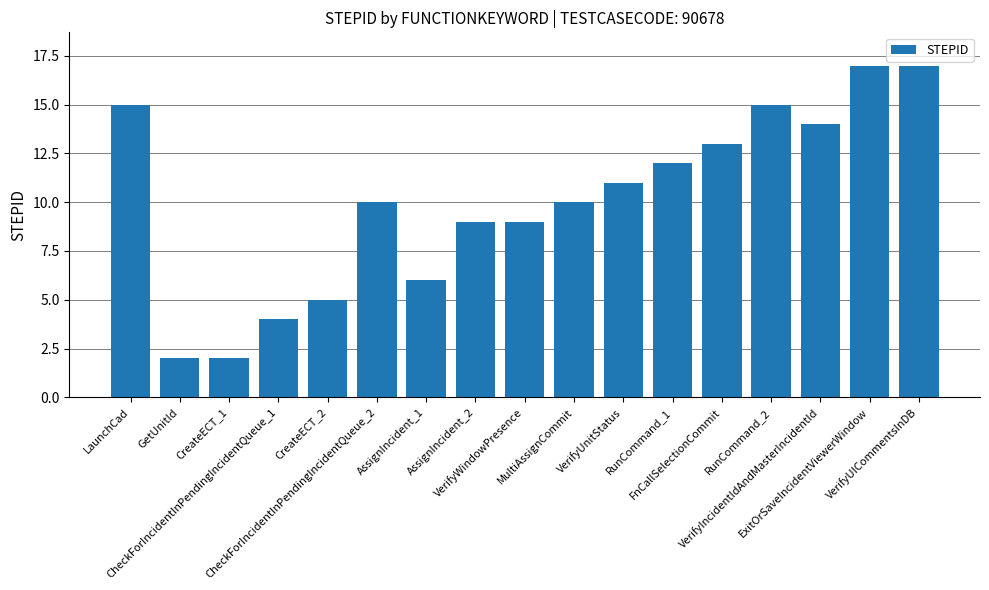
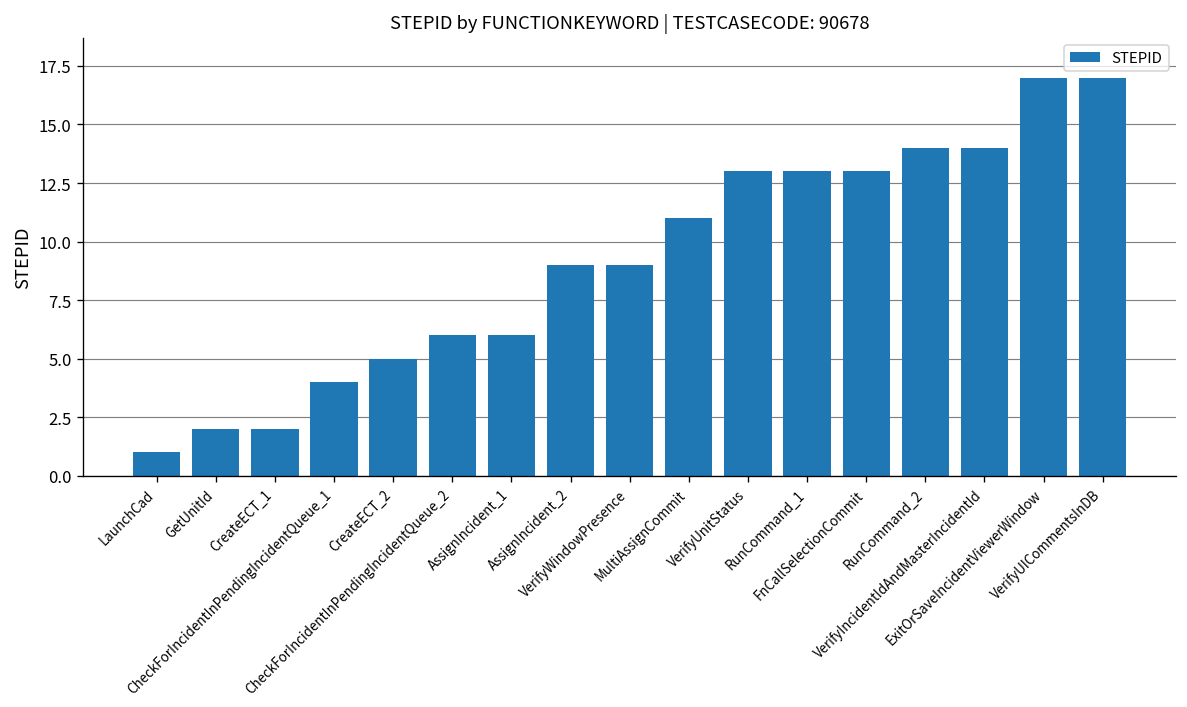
  {
-   "LaunchCad": 15,
+   "LaunchCad": 1,
    "GetUnitId": 2,
    "CreateECT_1": 2,
    "CheckForIncidentInPendingIncidentQueue_1": 4,
    "CreateECT_2": 5,
-   "CheckForIncidentInPendingIncidentQueue_2": 10,
+   "CheckForIncidentInPendingIncidentQueue_2": 6,
    "AssignIncident_1": 6,
    "AssignIncident_2": 9,
    "VerifyWindowPresence": 9,
-   "MultiAssignCommit": 10,
-   "VerifyUnitStatus": 11,
-   "RunCommand_1": 12,
+   "MultiAssignCommit": 11,
+   "VerifyUnitStatus": 13,
+   "RunCommand_1": 13,
    "FnCallSelectionCommit": 13,
-   "RunCommand_2": 15,
+   "RunCommand_2": 14,
    "VerifyIncidentIdAndMasterIncidentId": 14,
    "ExitOrSaveIncidentViewerWindow": 17,
    "VerifyUICommentsInDB": 17
  }
